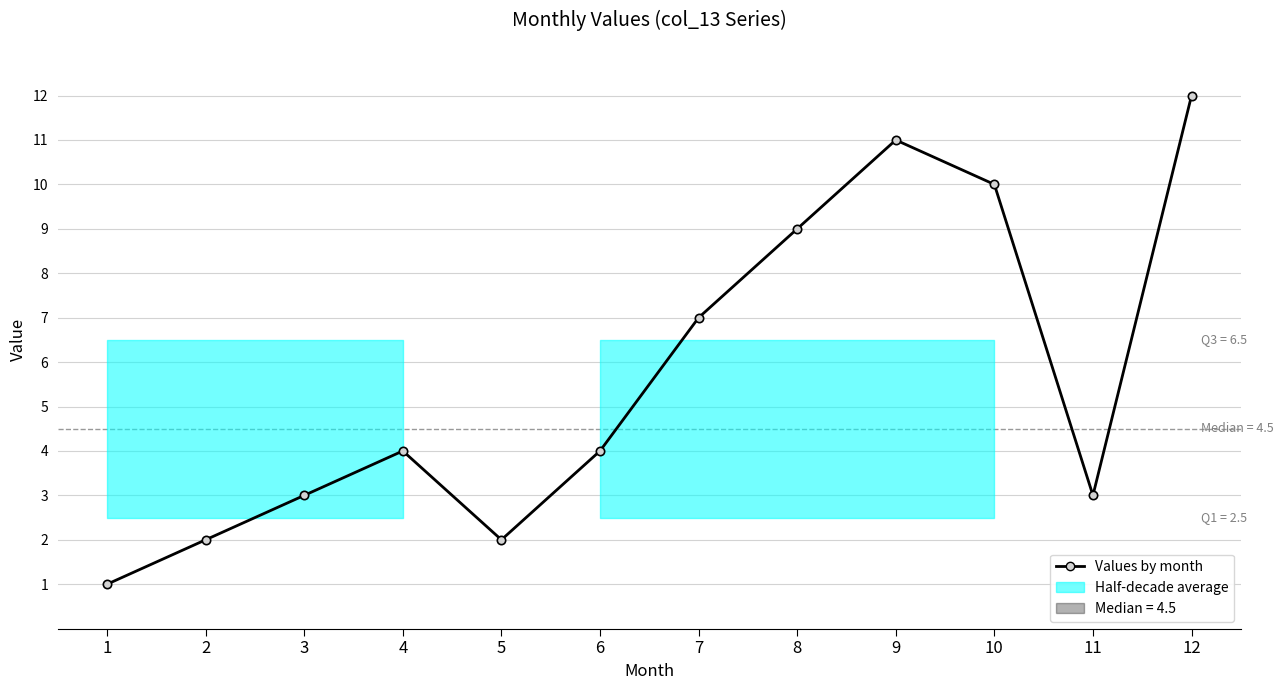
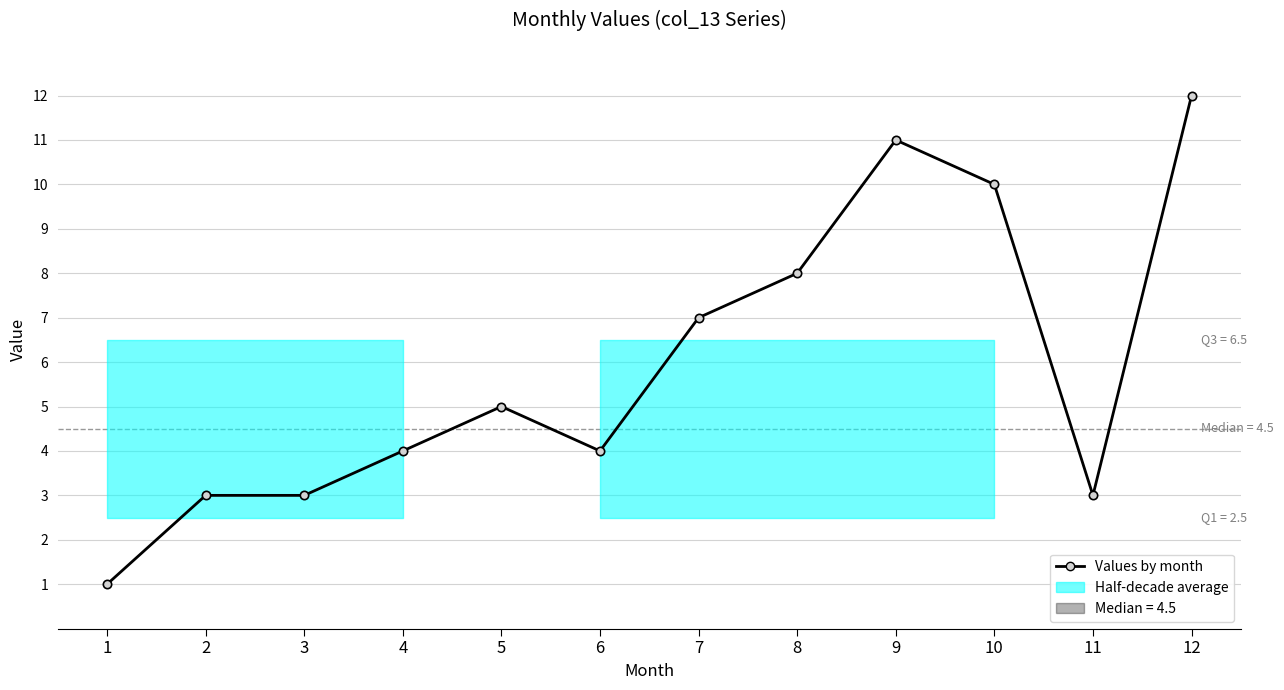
  {
    "Values by month": {
      "1": 1,
-     "2": 2,
+     "2": 3,
      "3": 3,
      "4": 4,
-     "5": 2,
+     "5": 5,
      "6": 4,
      "7": 7,
-     "8": 9,
+     "8": 8,
      "9": 11,
      "10": 10,
      "11": 3,
      "12": 12
    }
  }
